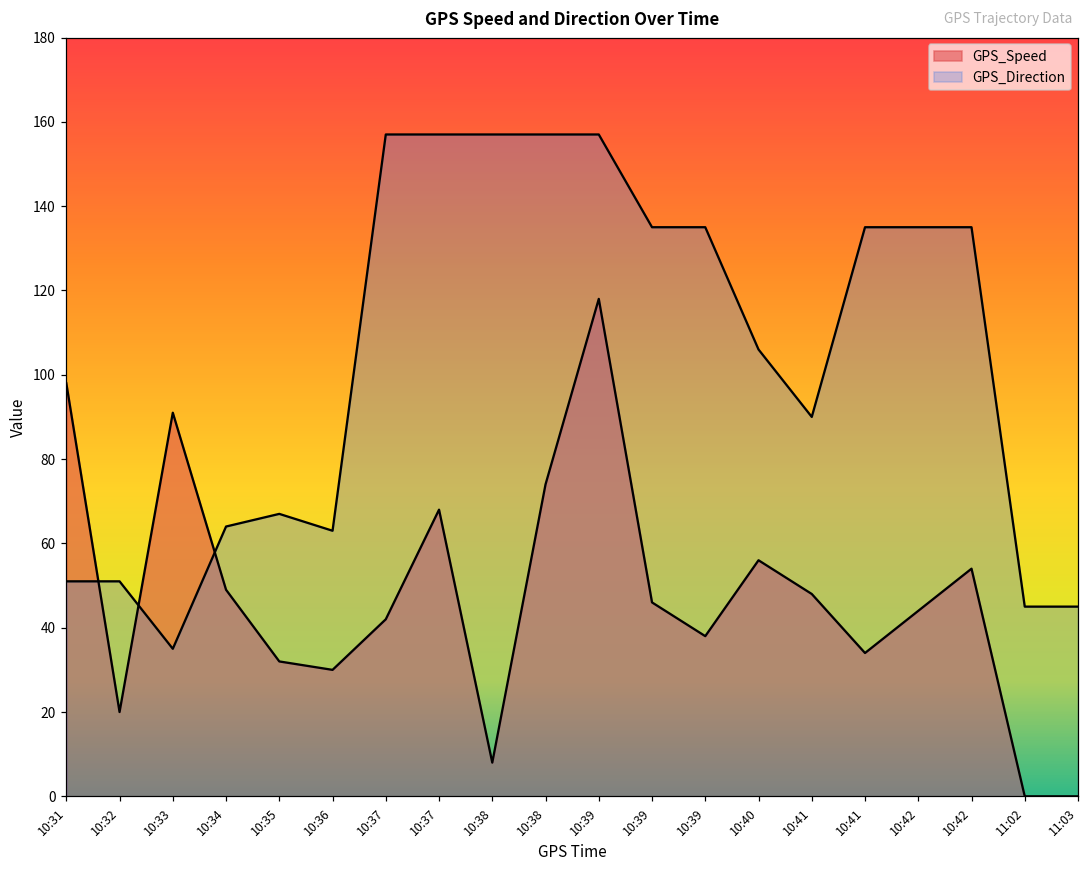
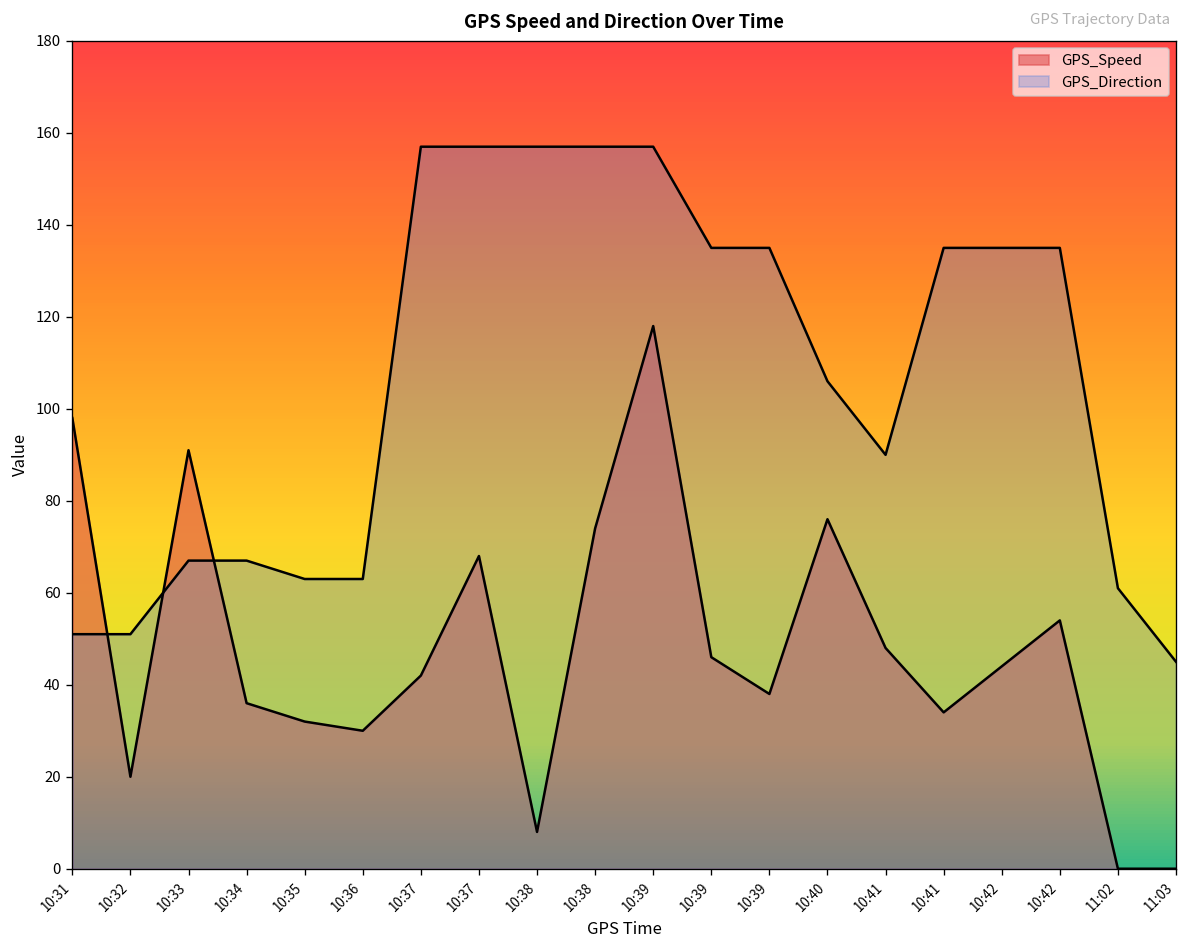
  {
    "GPS_Speed": {
      "10:31": 98,
      "10:32": 20,
      "10:33": 91,
-     "10:34": 49,
+     "10:34": 36,
      "10:35": 32,
      "10:36": 30,
-     "10:40": 56,
+     "10:40": 76,
      "11:02": 0,
      "11:03": 0
    },
    "GPS_Direction": {
      "10:31": 51,
      "10:32": 51,
-     "10:33": 35,
-     "10:34": 64,
-     "10:35": 67,
+     "10:33": 67,
+     "10:34": 67,
+     "10:35": 63,
      "10:36": 63,
      "10:40": 106,
-     "11:02": 45,
+     "11:02": 61,
      "11:03": 45
    }
  }
